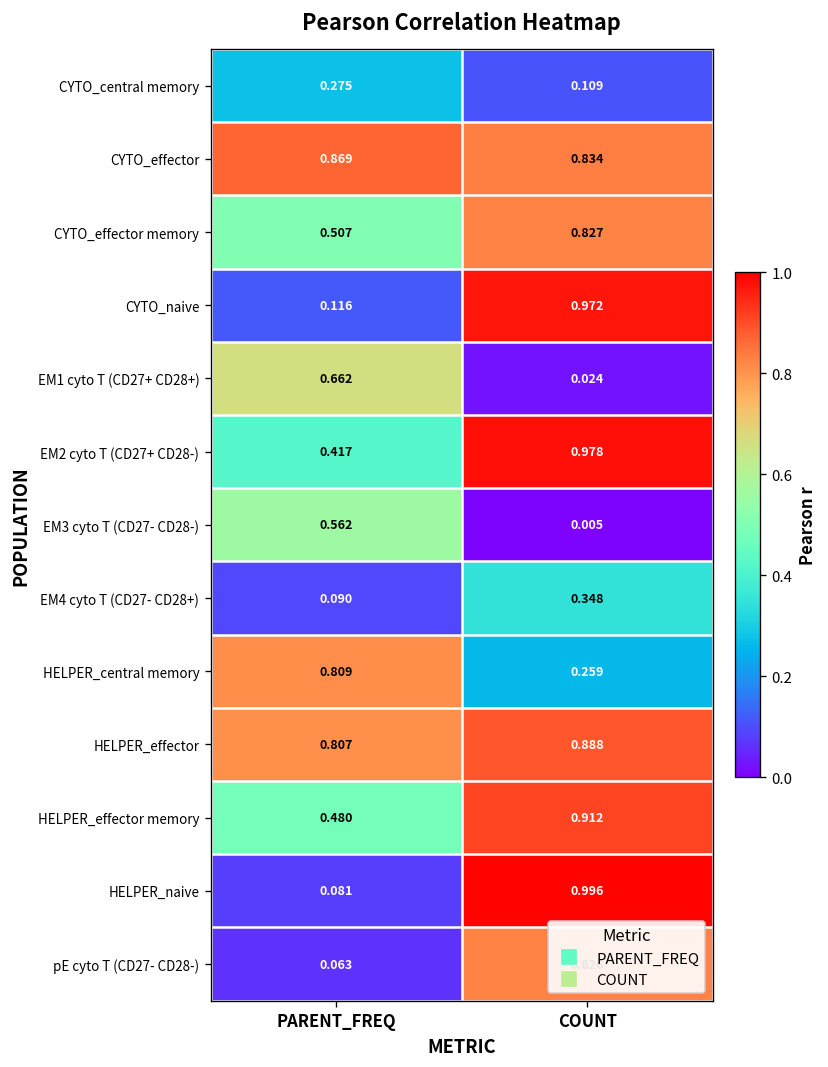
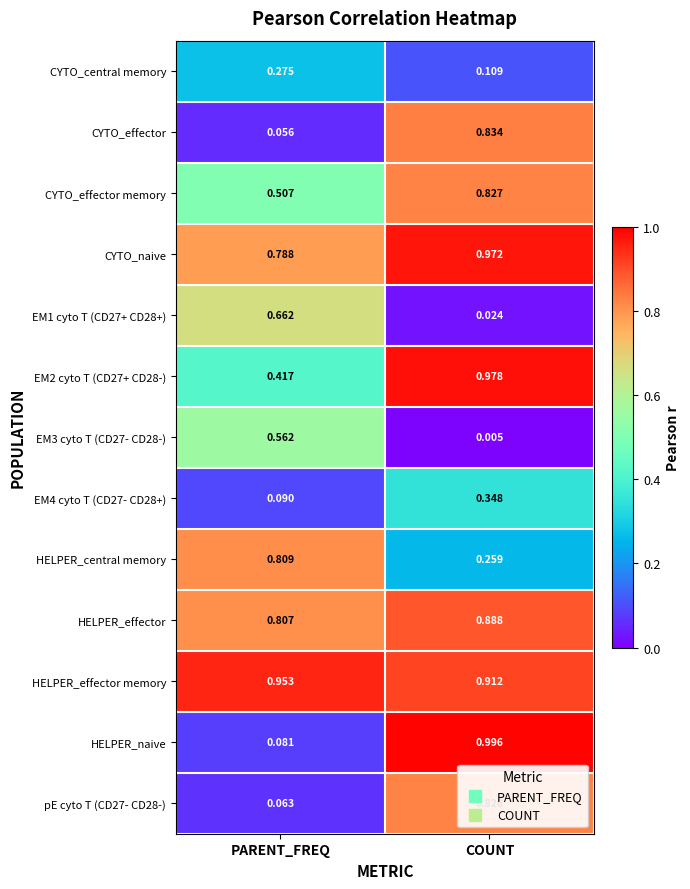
  {
    "CYTO_central memory": {
      "PARENT_FREQ": 0.275,
      "COUNT": 0.109
    },
    "CYTO_effector": {
-     "PARENT_FREQ": 0.869,
+     "PARENT_FREQ": 0.056,
      "COUNT": 0.834
    },
    "CYTO_effector memory": {
      "PARENT_FREQ": 0.507,
      "COUNT": 0.827
    },
    "CYTO_naive": {
-     "PARENT_FREQ": 0.116,
+     "PARENT_FREQ": 0.788,
      "COUNT": 0.972
    },
    "EM1 cyto T (CD27+ CD28+)": {
      "PARENT_FREQ": 0.662,
      "COUNT": 0.024
    },
    "EM2 cyto T (CD27+ CD28-)": {
      "PARENT_FREQ": 0.417,
      "COUNT": 0.978
    },
    "EM3 cyto T (CD27- CD28-)": {
      "PARENT_FREQ": 0.562,
      "COUNT": 0.005
    },
    "EM4 cyto T (CD27- CD28+)": {
      "PARENT_FREQ": 0.090,
      "COUNT": 0.348
    },
    "HELPER_central memory": {
      "PARENT_FREQ": 0.809,
      "COUNT": 0.259
    },
    "HELPER_effector": {
      "PARENT_FREQ": 0.807,
      "COUNT": 0.888
    },
    "HELPER_effector memory": {
-     "PARENT_FREQ": 0.480,
+     "PARENT_FREQ": 0.953,
      "COUNT": 0.912
    },
    "HELPER_naive": {
      "PARENT_FREQ": 0.081,
      "COUNT": 0.996
    },
    "pE cyto T (CD27- CD28-)": {
      "PARENT_FREQ": 0.063
    }
  }
